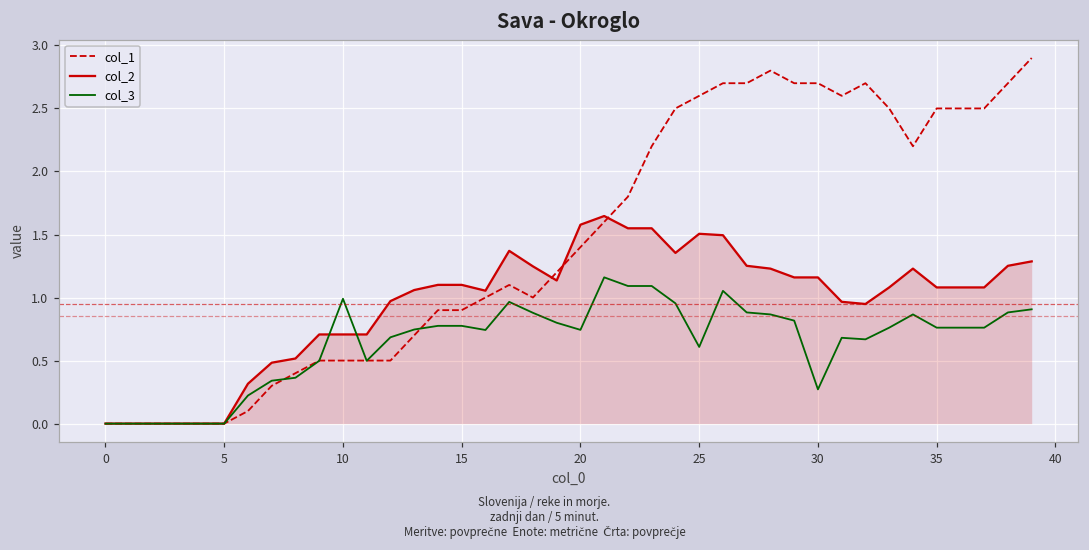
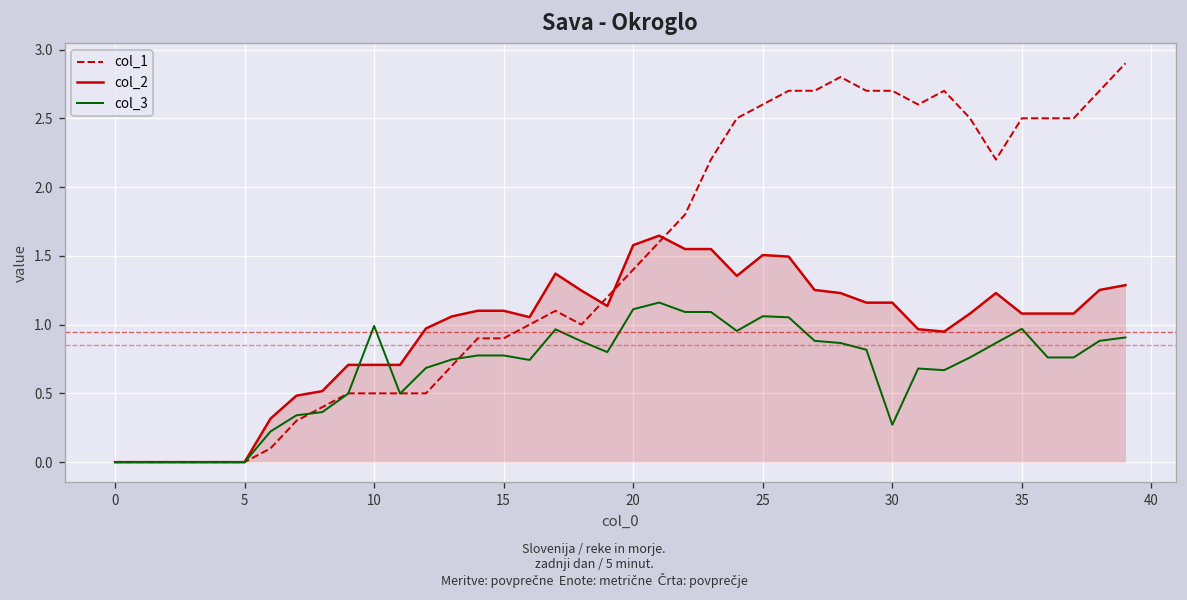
  {
    "col_3": {
      "10": 0.99,
      "15": 0.78,
-     "20": 0.74,
-     "25": 0.61,
+     "20": 1.11,
+     "25": 1.06,
      "30": 0.27,
-     "35": 0.76
+     "35": 0.97
    }
  }
